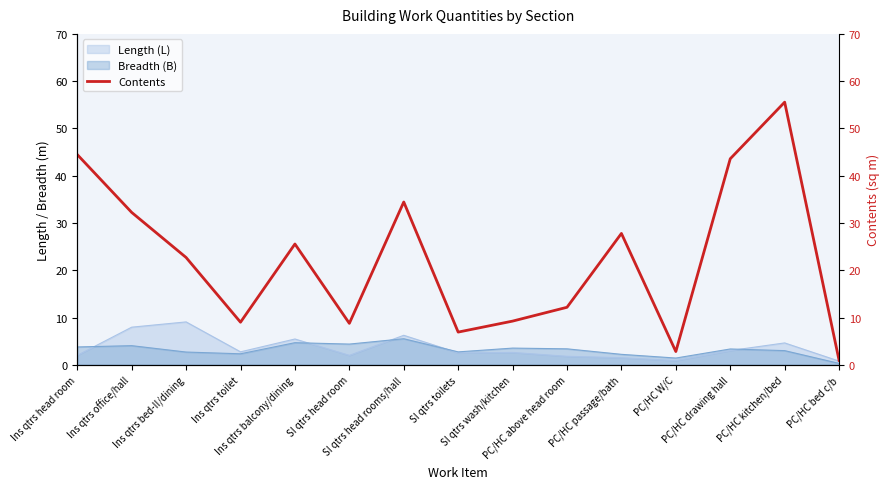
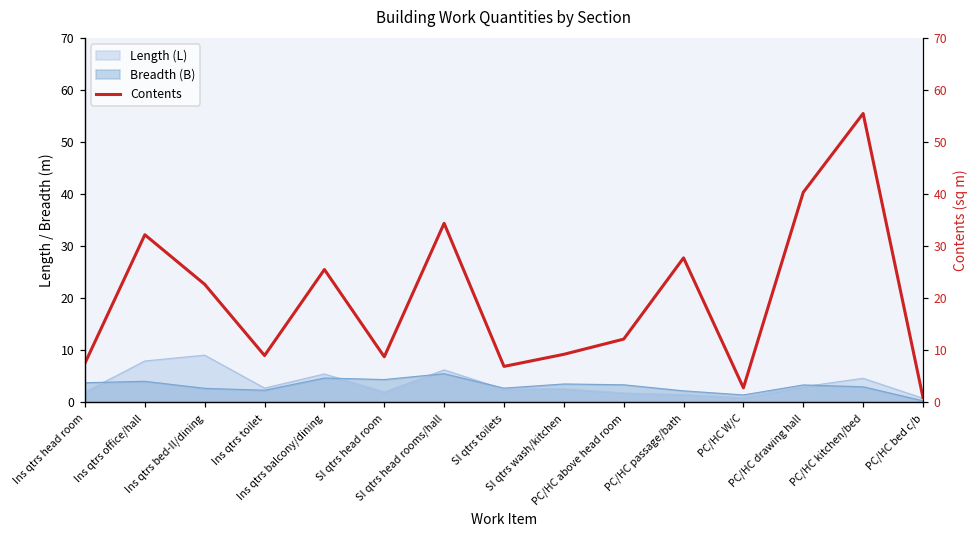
  {
    "Contents": {
-     "Ins qtrs head room": 44,
+     "Ins qtrs head room": 8,
      "Ins qtrs office/hall": 32,
      "Ins qtrs bed-II/dining": 23,
      "Ins qtrs toilet": 9,
      "Ins qtrs balcony/dining": 26,
      "SI qtrs head room": 9,
      "SI qtrs head rooms/hall": 34,
      "SI qtrs toilets": 7,
      "SI qtrs wash/kitchen": 9,
      "PC/HC above head room": 12,
      "PC/HC passage/bath": 28,
      "PC/HC W/C": 3,
-     "PC/HC drawing hall": 44,
+     "PC/HC drawing hall": 40,
      "PC/HC kitchen/bed": 56,
      "PC/HC bed c/b": 1
    }
  }
